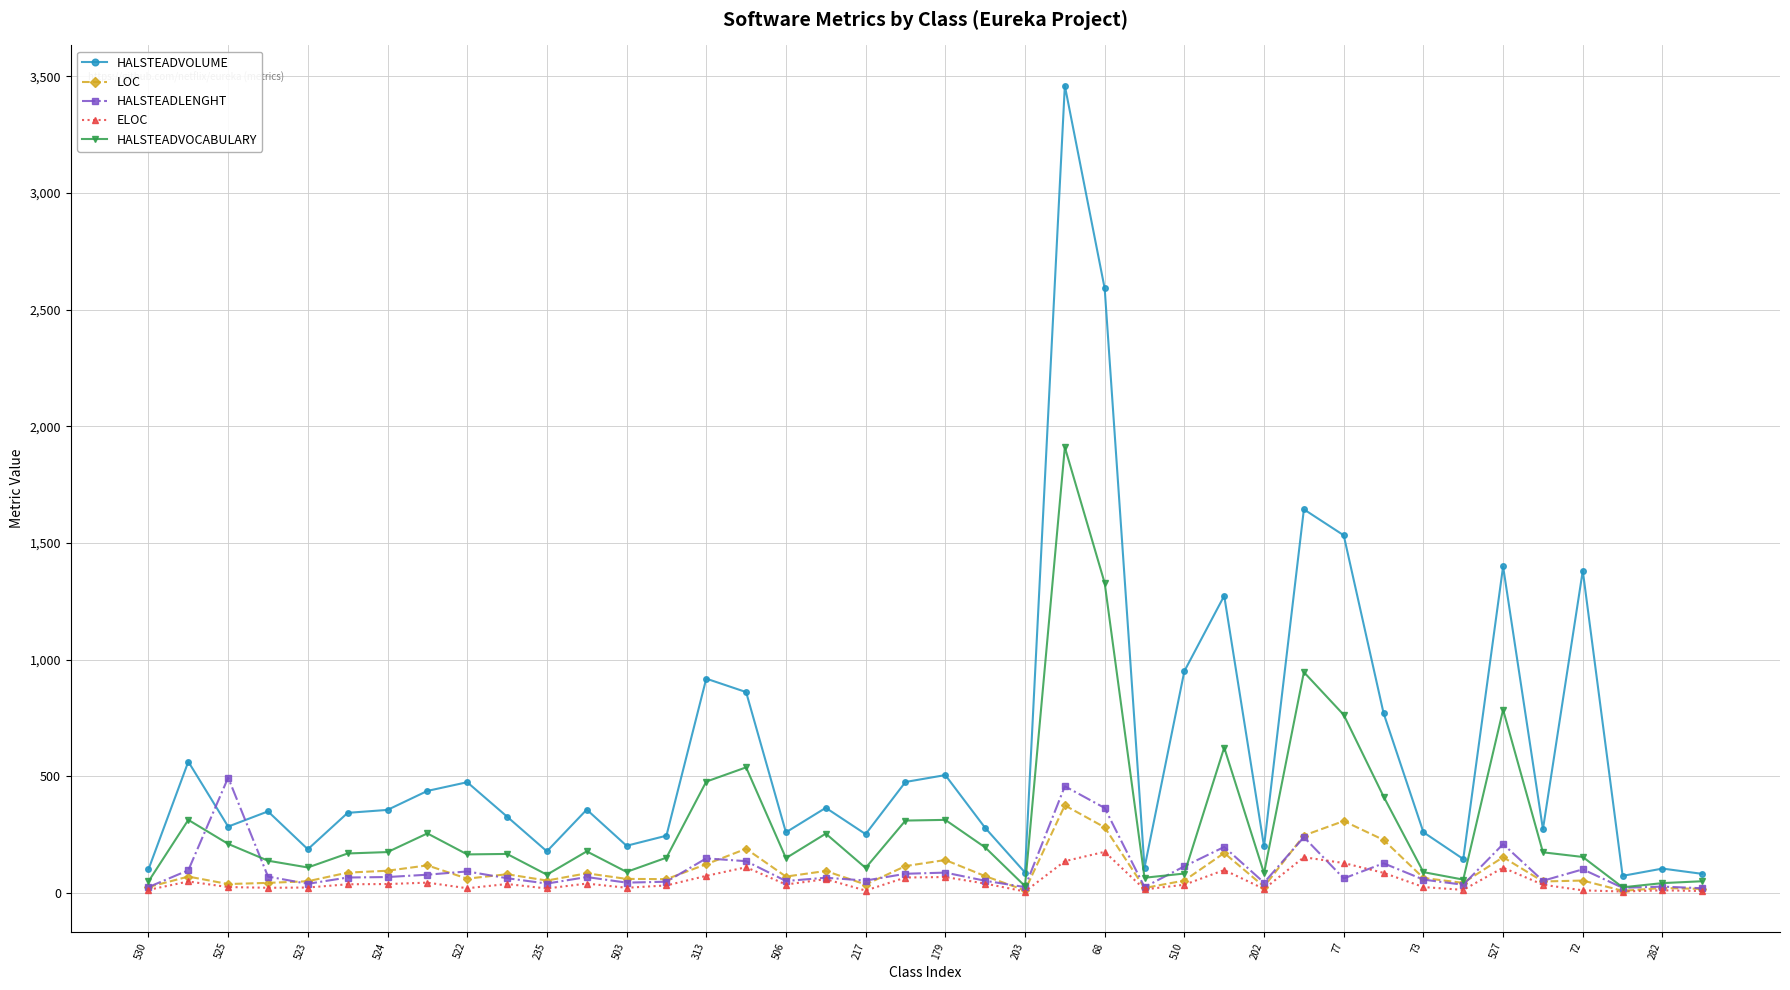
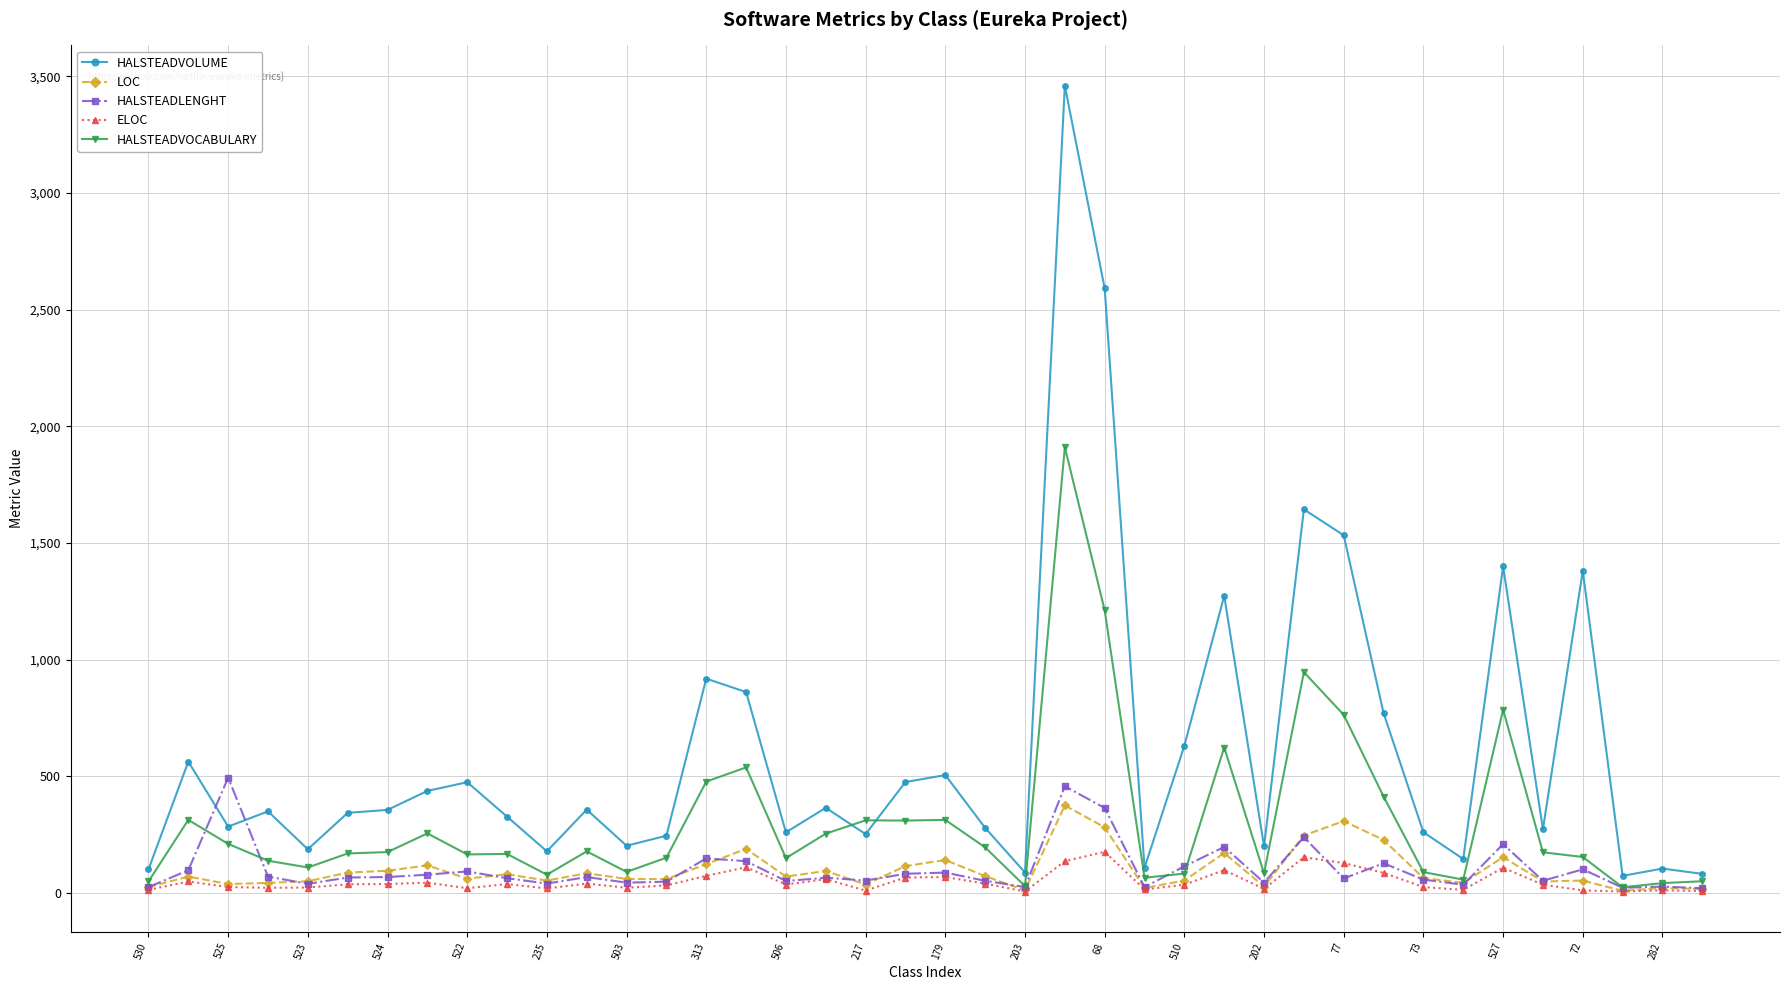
  {
    "HALSTEADVOLUME": {
      "530": "100",
      "525": "290",
      "523": "190",
      "524": "360",
      "522": "480",
      "235": "180",
      "503": "200",
      "313": "920",
      "506": "260",
      "217": "250",
      "179": "510",
      "203": "90",
      "68": "2,590",
-     "510": "950",
+     "510": "630",
      "202": "200",
      "77": "1,530",
      "73": "260",
      "527": "1,400",
      "72": "1,380",
      "282": "110"
    },
    "LOC": {
      "525": "40",
      "523": "50",
      "524": "100",
      "522": "60",
      "235": "50",
      "503": "60",
      "313": "120",
      "506": "70",
      "217": "40",
      "179": "140",
      "68": "280",
      "510": "50",
      "77": "310",
      "527": "150",
      "72": "50"
    },
    "HALSTEADLENGHT": {
      "525": "500",
      "523": "40",
      "524": "70",
      "522": "90",
      "235": "40",
      "503": "50",
      "313": "150",
      "506": "50",
      "217": "50",
      "179": "90",
      "68": "370",
      "510": "120",
      "202": "50",
      "77": "60",
      "527": "210",
      "72": "100"
    },
    "ELOC": {
      "530": "10",
      "525": "30",
      "523": "20",
      "524": "40",
      "522": "20",
      "235": "20",
      "503": "20",
      "313": "70",
      "506": "40",
      "217": "10",
      "179": "70",
      "68": "180",
      "510": "40",
      "77": "130",
      "73": "30",
      "527": "110",
      "72": "10"
    },
    "HALSTEADVOCABULARY": {
      "530": "50",
      "525": "210",
      "523": "110",
      "524": "180",
      "522": "170",
      "235": "80",
      "503": "90",
      "313": "480",
      "506": "150",
-     "217": "110",
+     "217": "310",
      "179": "310",
-     "68": "1,330",
+     "68": "1,210",
      "510": "80",
      "202": "90",
      "77": "760",
      "73": "90",
      "527": "790",
      "72": "160",
      "282": "40"
    }
  }
